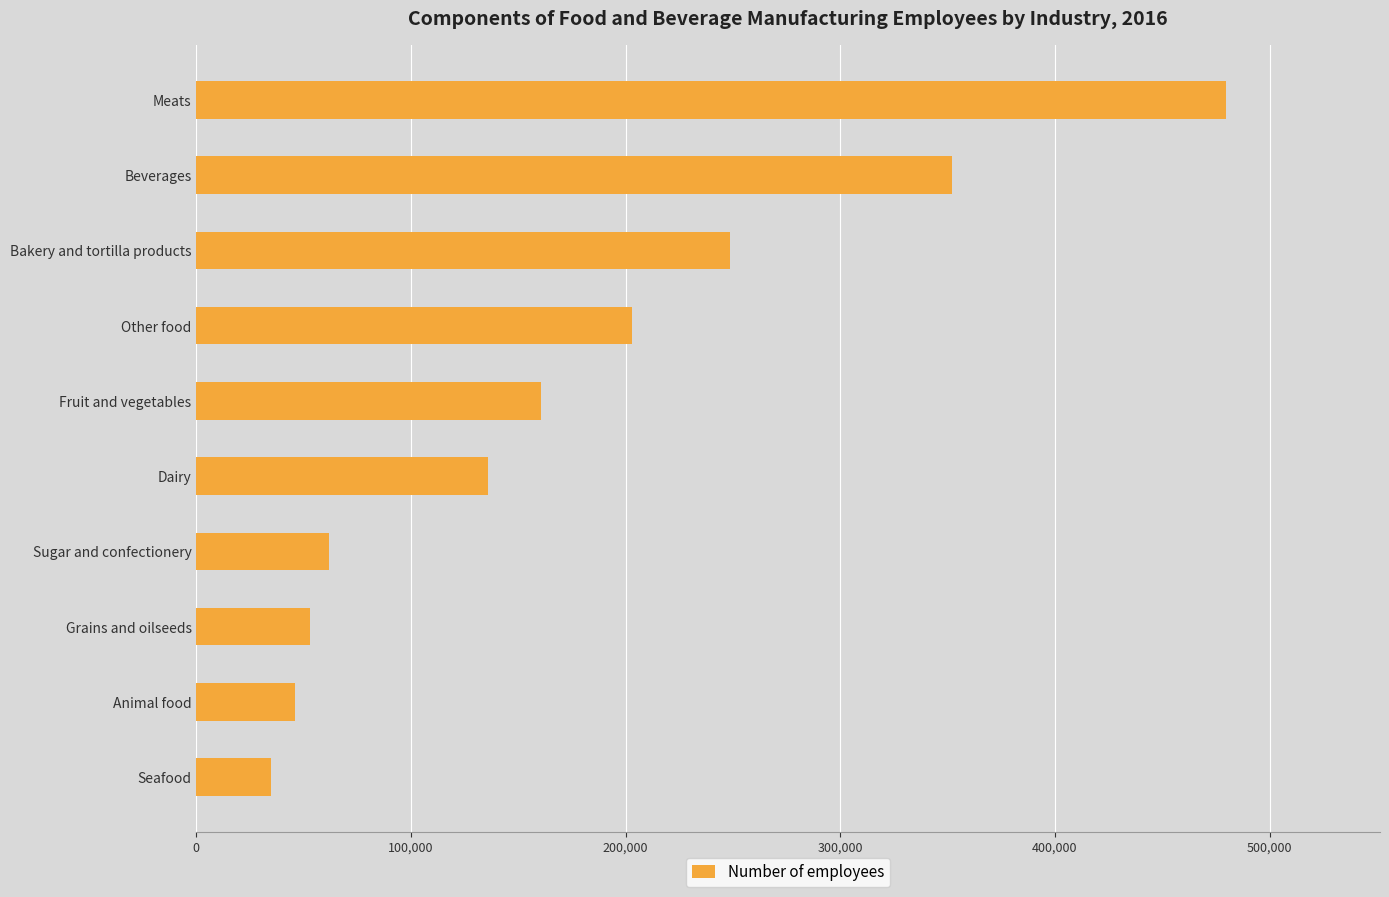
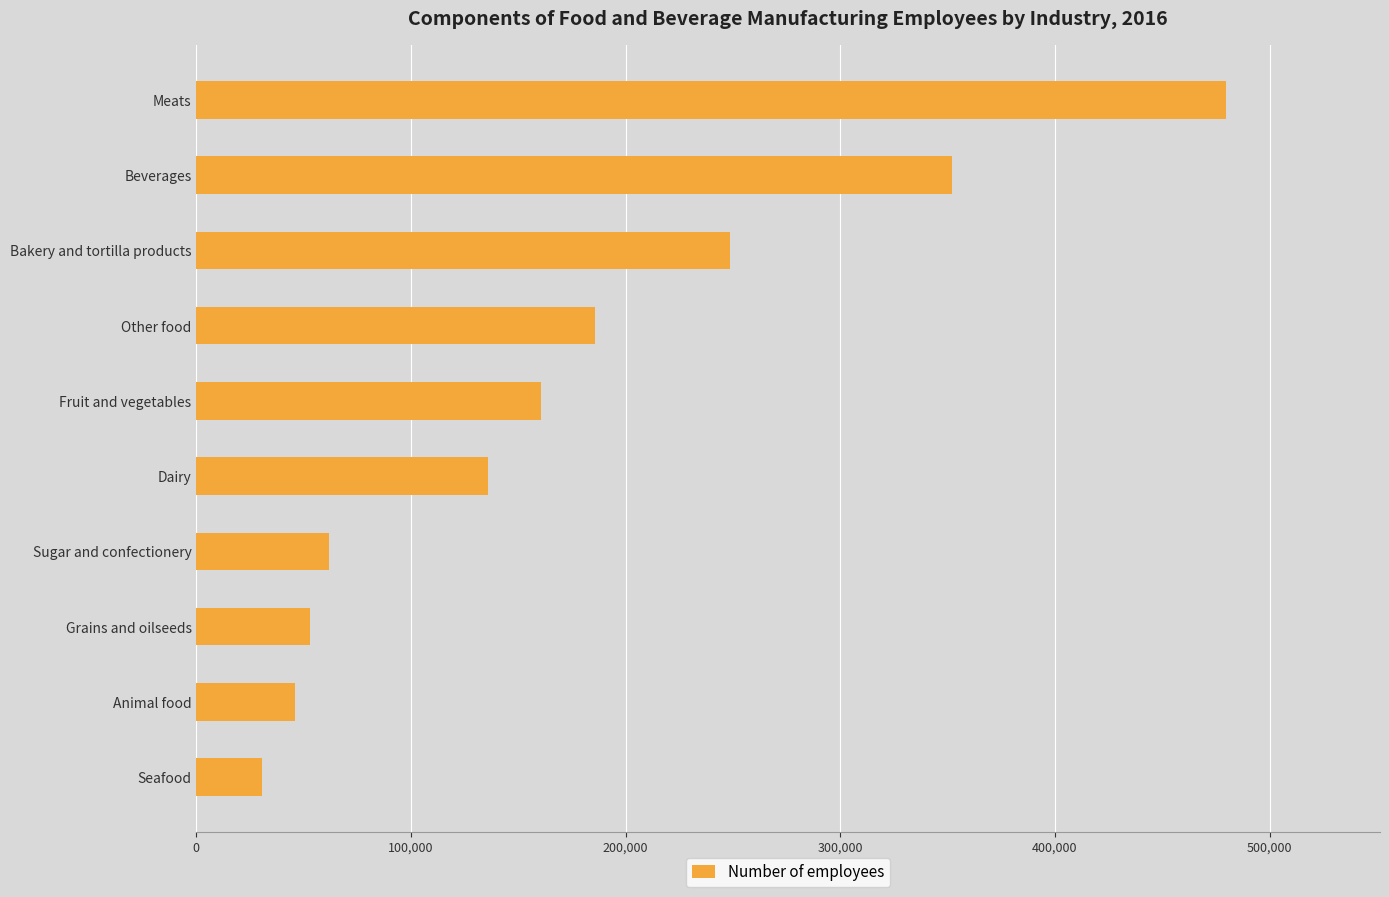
  {
    "Meats": "480,000",
    "Beverages": "352,000",
    "Bakery and tortilla products": "248,000",
-   "Other food": "203,000",
+   "Other food": "186,000",
    "Fruit and vegetables": "161,000",
    "Dairy": "136,000",
    "Sugar and confectionery": "62,000",
    "Grains and oilseeds": "53,000",
    "Animal food": "46,000",
-   "Seafood": "35,000"
+   "Seafood": "31,000"
  }
